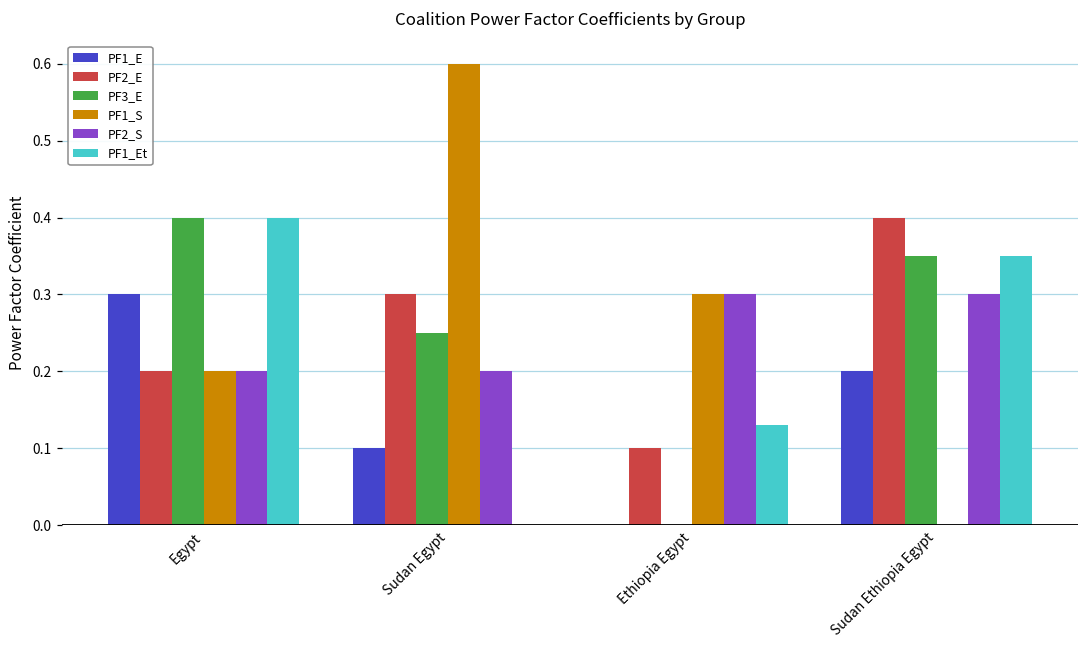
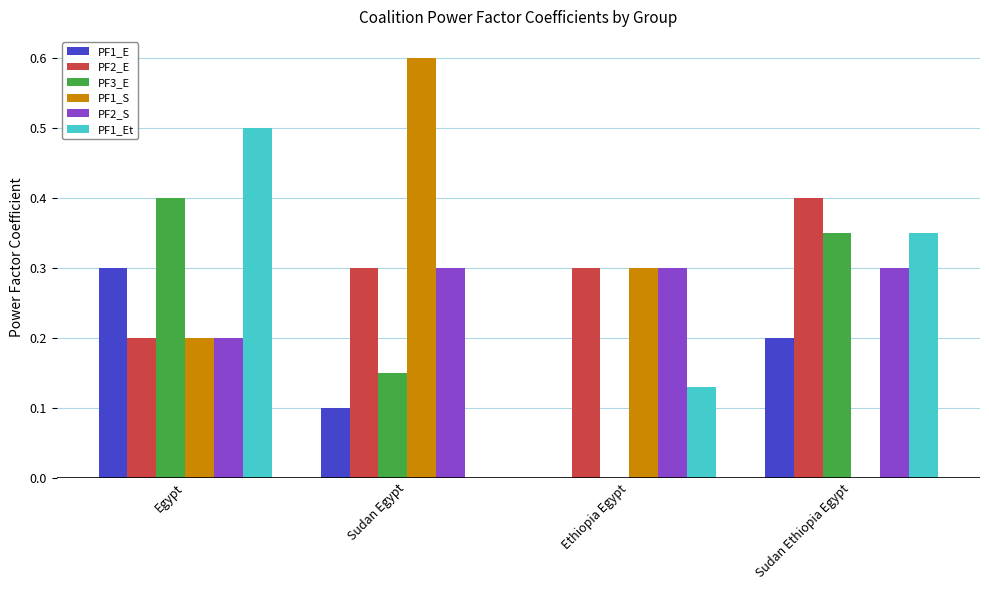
  {
    "PF1_E": {
      "Egypt": 0.30,
      "Sudan Egypt": 0.10,
      "Ethiopia Egypt": 0.00,
      "Sudan Ethiopia Egypt": 0.20
    },
    "PF2_E": {
      "Egypt": 0.2,
      "Sudan Egypt": 0.3,
-     "Ethiopia Egypt": 0.1,
+     "Ethiopia Egypt": 0.3,
      "Sudan Ethiopia Egypt": 0.4
    },
    "PF3_E": {
      "Egypt": 0.40,
-     "Sudan Egypt": 0.25,
+     "Sudan Egypt": 0.15,
      "Ethiopia Egypt": 0.00,
      "Sudan Ethiopia Egypt": 0.35
    },
    "PF1_S": {
      "Egypt": 0.20,
      "Sudan Egypt": 0.60,
      "Ethiopia Egypt": 0.30,
      "Sudan Ethiopia Egypt": 0.00
    },
    "PF2_S": {
      "Egypt": 0.2,
-     "Sudan Egypt": 0.2,
+     "Sudan Egypt": 0.3,
      "Ethiopia Egypt": 0.3,
      "Sudan Ethiopia Egypt": 0.3
    },
    "PF1_Et": {
-     "Egypt": 0.4,
+     "Egypt": 0.5,
      "Sudan Egypt": 0.0,
      "Ethiopia Egypt": 0.13,
      "Sudan Ethiopia Egypt": 0.35
    }
  }
